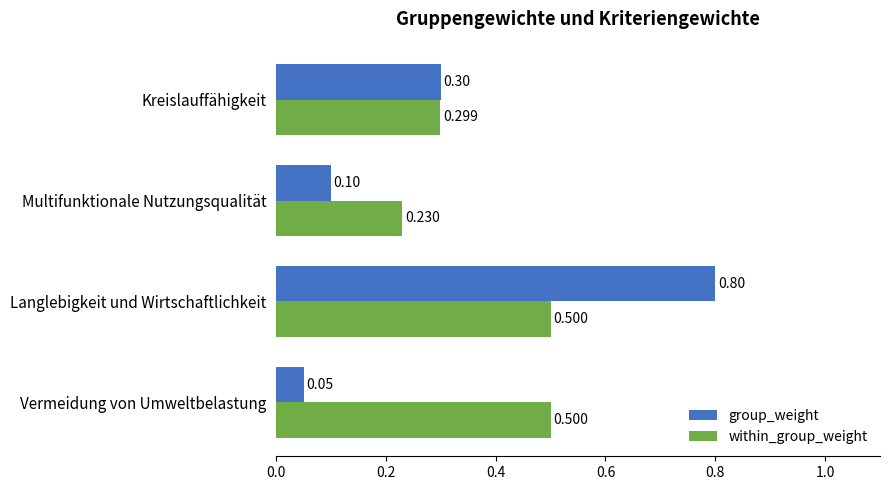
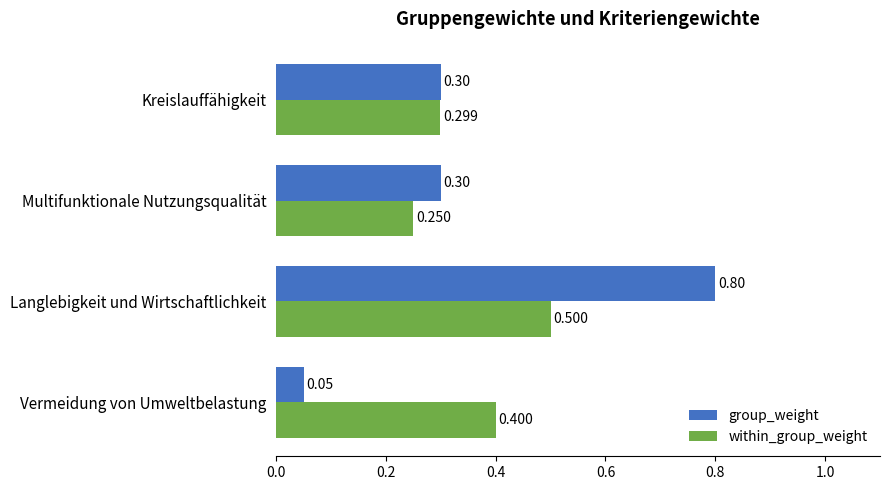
  {
    "group_weight": {
      "Kreislauffähigkeit": 0.30,
-     "Multifunktionale Nutzungsqualität": 0.10,
+     "Multifunktionale Nutzungsqualität": 0.30,
      "Langlebigkeit und Wirtschaftlichkeit": 0.80,
      "Vermeidung von Umweltbelastung": 0.05
    },
    "within_group_weight": {
      "Kreislauffähigkeit": 0.299,
-     "Multifunktionale Nutzungsqualität": 0.230,
+     "Multifunktionale Nutzungsqualität": 0.250,
      "Langlebigkeit und Wirtschaftlichkeit": 0.500,
-     "Vermeidung von Umweltbelastung": 0.500
+     "Vermeidung von Umweltbelastung": 0.400
    }
  }
